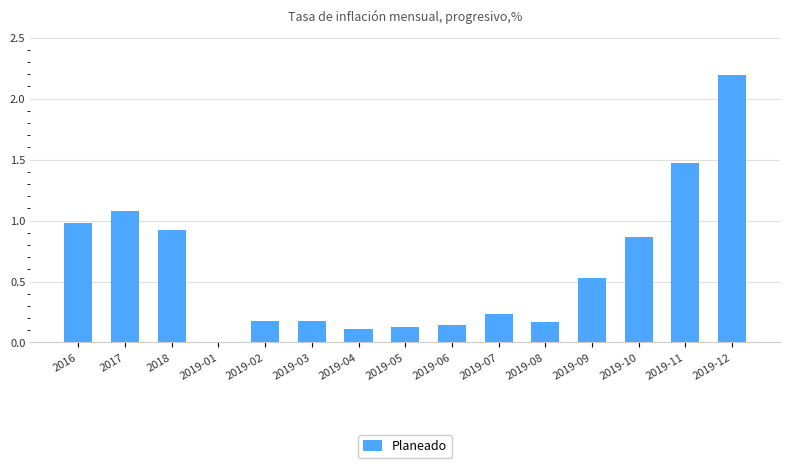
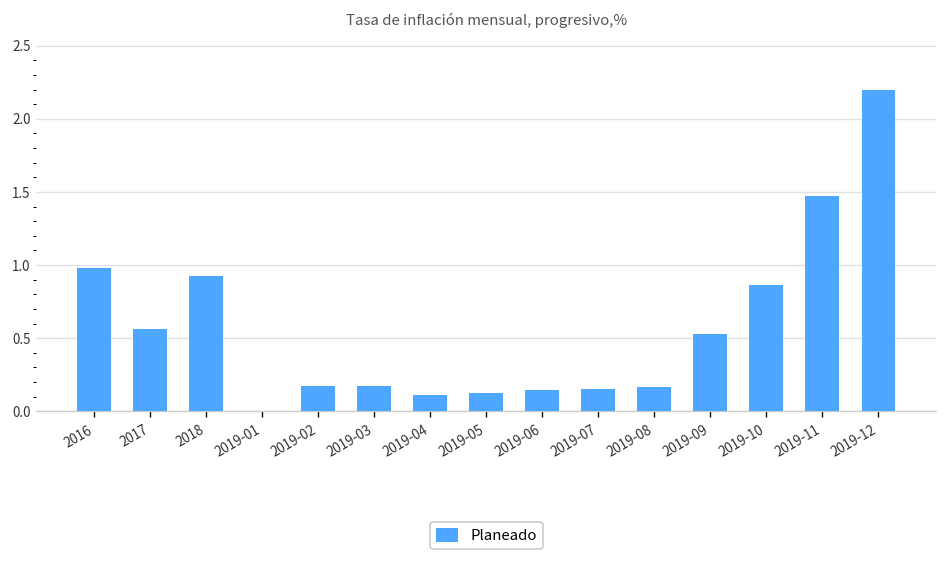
  {
    "2016": 0.98,
-   "2017": 1.08,
+   "2017": 0.56,
    "2018": 0.92,
    "2019-01": 0.00,
    "2019-02": 0.17,
    "2019-03": 0.18,
    "2019-04": 0.11,
    "2019-05": 0.13,
    "2019-06": 0.14,
-   "2019-07": 0.23,
+   "2019-07": 0.15,
    "2019-08": 0.17,
    "2019-09": 0.53,
    "2019-10": 0.87,
    "2019-11": 1.47,
    "2019-12": 2.20
  }
